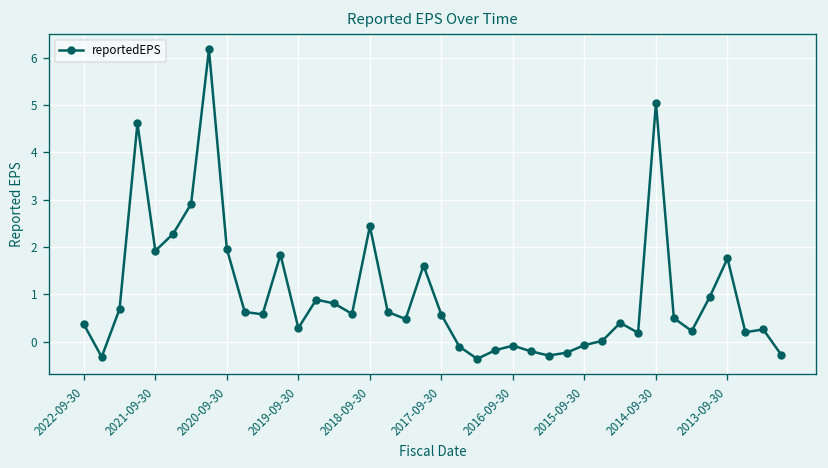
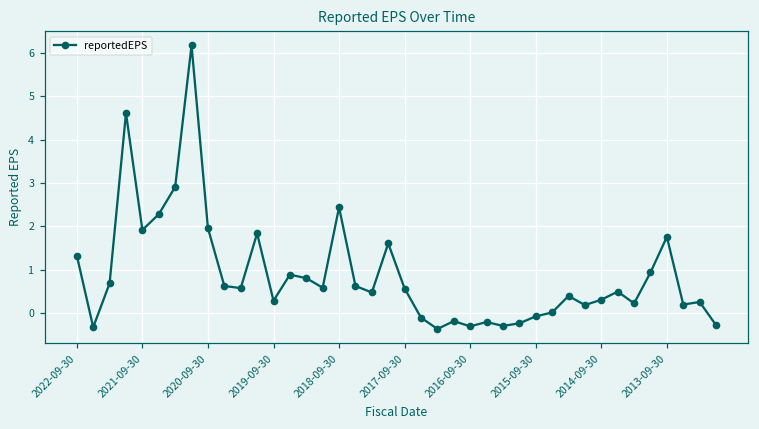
  {
-   "2022-09-30": 0.4,
+   "2022-09-30": 1.3,
    "2021-09-30": 1.9,
    "2020-09-30": 2.0,
    "2019-09-30": 0.3,
    "2018-09-30": 2.4,
    "2017-09-30": 0.6,
-   "2016-09-30": -0.1,
+   "2016-09-30": -0.3,
    "2015-09-30": -0.1,
-   "2014-09-30": 5.0,
+   "2014-09-30": 0.3,
    "2013-09-30": 1.8
  }
